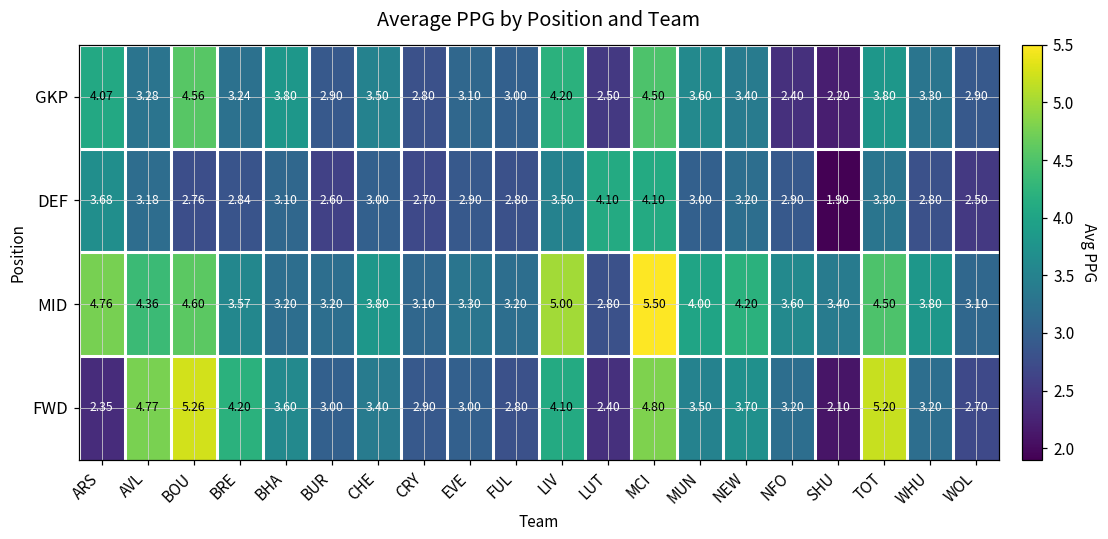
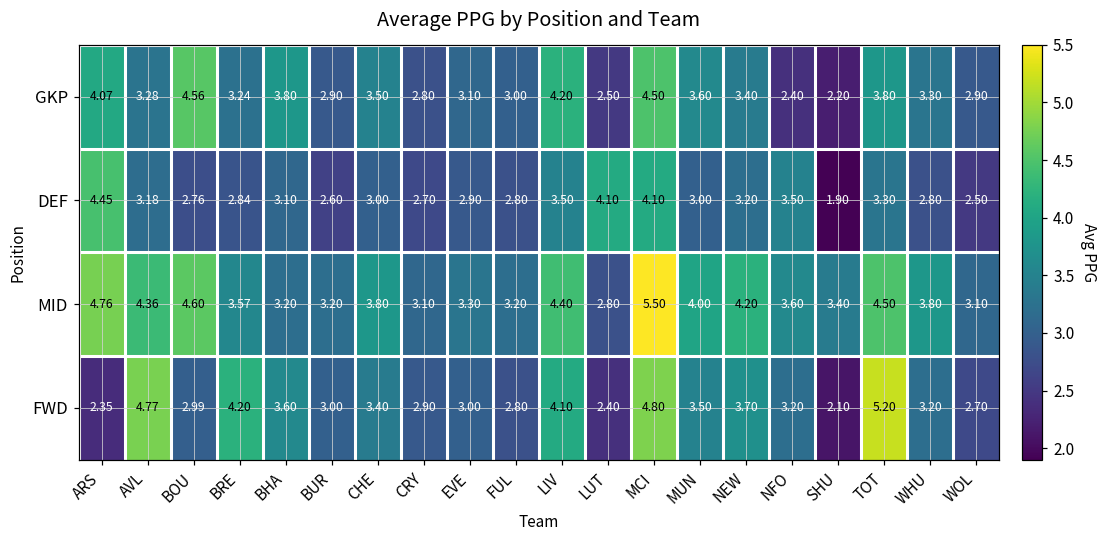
  {
    "GKP": {
      "ARS": 4.07,
      "AVL": 3.28,
      "BOU": 4.56,
      "BRE": 3.24,
      "BHA": 3.80,
      "BUR": 2.90,
      "CHE": 3.50,
      "CRY": 2.80,
      "EVE": 3.10,
      "FUL": 3.00,
      "LIV": 4.20,
      "LUT": 2.50,
      "MCI": 4.50,
      "MUN": 3.60,
      "NEW": 3.40,
      "NFO": 2.40,
      "SHU": 2.20,
      "TOT": 3.80,
      "WHU": 3.30,
      "WOL": 2.90
    },
    "DEF": {
-     "ARS": 3.68,
+     "ARS": 4.45,
      "AVL": 3.18,
      "BOU": 2.76,
      "BRE": 2.84,
      "BHA": 3.10,
      "BUR": 2.60,
      "CHE": 3.00,
      "CRY": 2.70,
      "EVE": 2.90,
      "FUL": 2.80,
      "LIV": 3.50,
      "LUT": 4.10,
      "MCI": 4.10,
      "MUN": 3.00,
      "NEW": 3.20,
-     "NFO": 2.90,
+     "NFO": 3.50,
      "SHU": 1.90,
      "TOT": 3.30,
      "WHU": 2.80,
      "WOL": 2.50
    },
    "MID": {
      "ARS": 4.76,
      "AVL": 4.36,
      "BOU": 4.60,
      "BRE": 3.57,
      "BHA": 3.20,
      "BUR": 3.20,
      "CHE": 3.80,
      "CRY": 3.10,
      "EVE": 3.30,
      "FUL": 3.20,
-     "LIV": 5.00,
+     "LIV": 4.40,
      "LUT": 2.80,
      "MCI": 5.50,
      "MUN": 4.00,
      "NEW": 4.20,
      "NFO": 3.60,
      "SHU": 3.40,
      "TOT": 4.50,
      "WHU": 3.80,
      "WOL": 3.10
    },
    "FWD": {
      "ARS": 2.35,
      "AVL": 4.77,
-     "BOU": 5.26,
+     "BOU": 2.99,
      "BRE": 4.20,
      "BHA": 3.60,
      "BUR": 3.00,
      "CHE": 3.40,
      "CRY": 2.90,
      "EVE": 3.00,
      "FUL": 2.80,
      "LIV": 4.10,
      "LUT": 2.40,
      "MCI": 4.80,
      "MUN": 3.50,
      "NEW": 3.70,
      "NFO": 3.20,
      "SHU": 2.10,
      "TOT": 5.20,
      "WHU": 3.20,
      "WOL": 2.70
    }
  }
